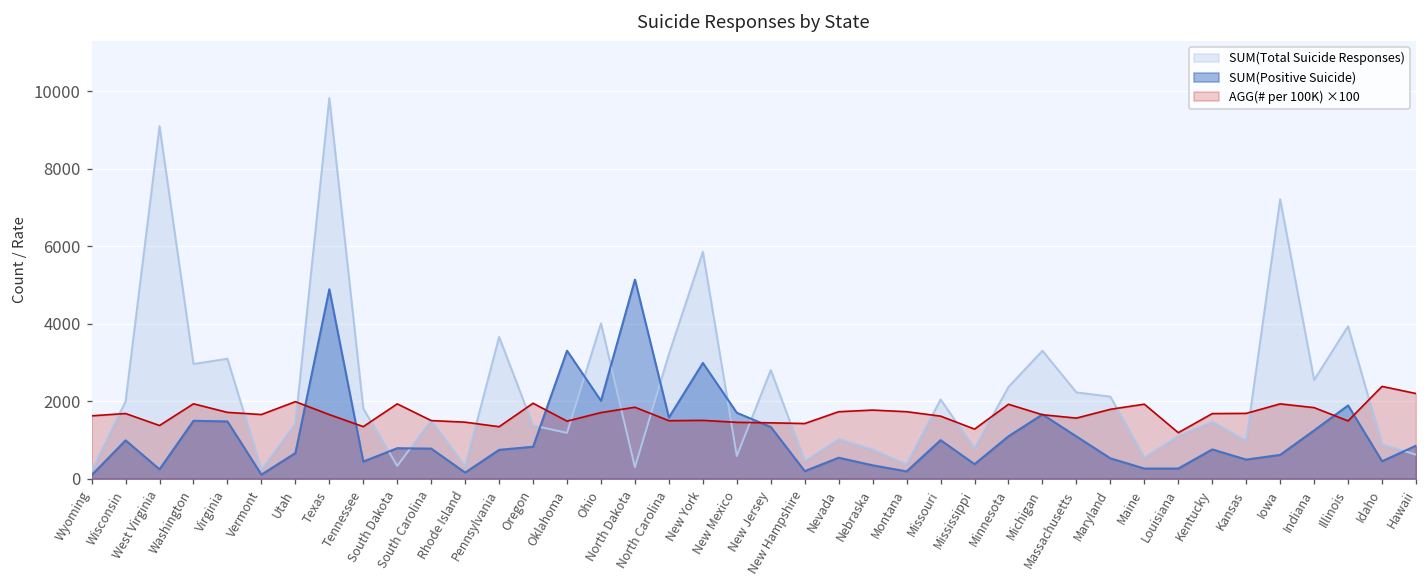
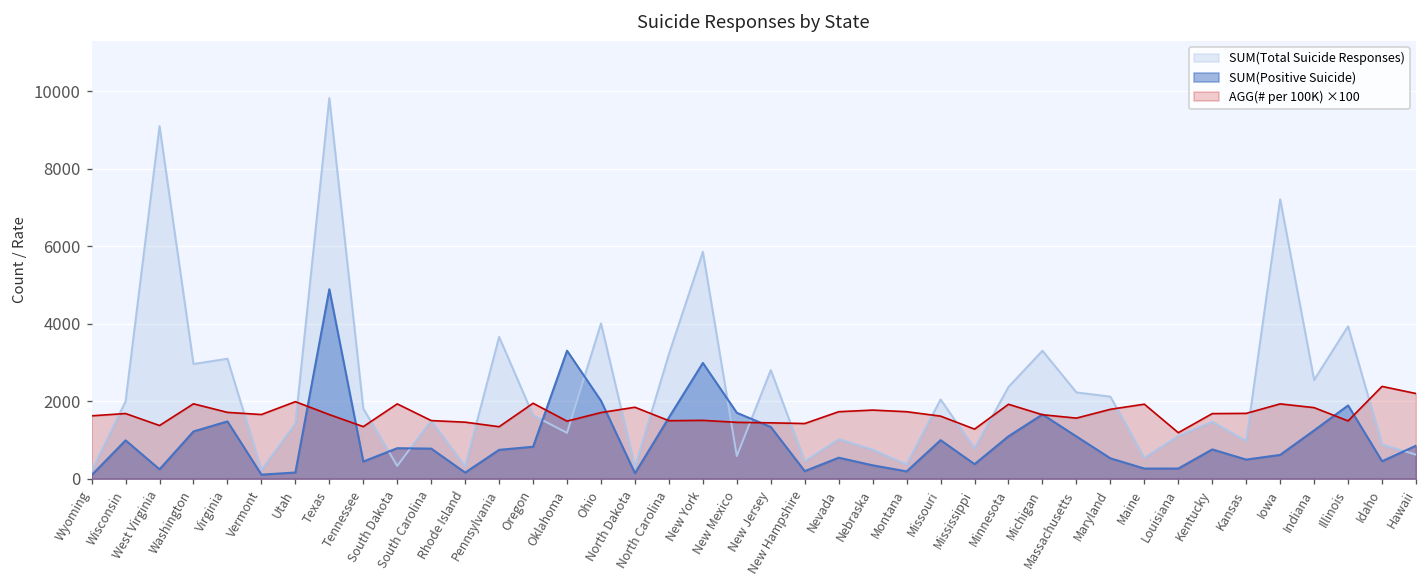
  {
    "SUM(Total Suicide Responses)": {
      "Wyoming": 200,
      "Wisconsin": 2000,
      "West Virginia": 9100,
      "Washington": 3000,
      "Virginia": 3100,
      "Vermont": 200,
      "Utah": 1400,
      "Texas": 9800,
      "Tennessee": 1800,
      "South Dakota": 300,
      "Rhode Island": 300,
      "Pennsylvania": 3700,
-     "Oregon": 1400,
+     "Oregon": 1600,
      "Oklahoma": 1200,
      "Ohio": 4000,
      "North Dakota": 300,
      "North Carolina": 3200,
      "New York": 5900,
      "New Mexico": 600,
      "New Jersey": 2800,
      "New Hampshire": 400,
      "Nevada": 1000,
      "Nebraska": 800,
      "Montana": 400,
      "Missouri": 2000,
      "Mississippi": 800,
      "Minnesota": 2400,
      "Michigan": 3300,
      "Massachusetts": 2200,
      "Maryland": 2100,
      "Maine": 500,
      "Louisiana": 1100,
      "Kentucky": 1500,
      "Kansas": 1000,
      "Iowa": 7200,
      "Indiana": 2500,
      "Illinois": 3900,
      "Idaho": 900,
      "Hawaii": 600
    },
    "SUM(Positive Suicide)": {
      "Wyoming": 100,
      "Wisconsin": 1000,
      "West Virginia": 200,
-     "Washington": 1500,
+     "Washington": 1200,
      "Virginia": 1500,
      "Vermont": 100,
-     "Utah": 700,
+     "Utah": 200,
      "Texas": 4900,
      "Tennessee": 400,
      "South Dakota": 800,
      "South Carolina": 800,
      "Rhode Island": 200,
      "Pennsylvania": 700,
      "Oregon": 800,
      "Oklahoma": 3300,
      "Ohio": 2000,
-     "North Dakota": 5100,
+     "North Dakota": 100,
      "North Carolina": 1600,
      "New York": 3000,
      "New Mexico": 1700,
      "New Jersey": 1300,
      "New Hampshire": 200,
      "Nevada": 500,
      "Nebraska": 300,
      "Montana": 200,
      "Missouri": 1000,
      "Mississippi": 400,
      "Minnesota": 1100,
      "Massachusetts": 1100,
      "Maryland": 500,
      "Maine": 300,
      "Louisiana": 300,
      "Kentucky": 800,
      "Kansas": 500,
      "Iowa": 600,
      "Indiana": 1200,
      "Illinois": 1900,
      "Idaho": 500,
      "Hawaii": 900
    },
    "AGG(# per 100K) ×100": {
      "Wyoming": 1600,
      "Wisconsin": 1700,
      "West Virginia": 1400,
      "Washington": 1900,
      "Virginia": 1700,
      "Vermont": 1700,
      "Utah": 2000,
      "Texas": 1700,
      "Tennessee": 1300,
      "South Dakota": 1900,
      "Rhode Island": 1500,
      "Pennsylvania": 1300,
      "Oregon": 1900,
      "Oklahoma": 1500,
      "Ohio": 1700,
      "North Dakota": 1800,
      "North Carolina": 1500,
      "New York": 1500,
      "New Mexico": 1500,
      "New Jersey": 1400,
      "New Hampshire": 1400,
      "Nevada": 1700,
      "Nebraska": 1800,
      "Montana": 1700,
      "Missouri": 1600,
      "Mississippi": 1300,
      "Minnesota": 1900,
      "Massachusetts": 1600,
      "Maryland": 1800,
      "Maine": 1900,
      "Louisiana": 1200,
      "Kentucky": 1700,
      "Kansas": 1700,
      "Iowa": 1900,
      "Indiana": 1800,
      "Illinois": 1500,
      "Idaho": 2400,
      "Hawaii": 2200
    }
  }
